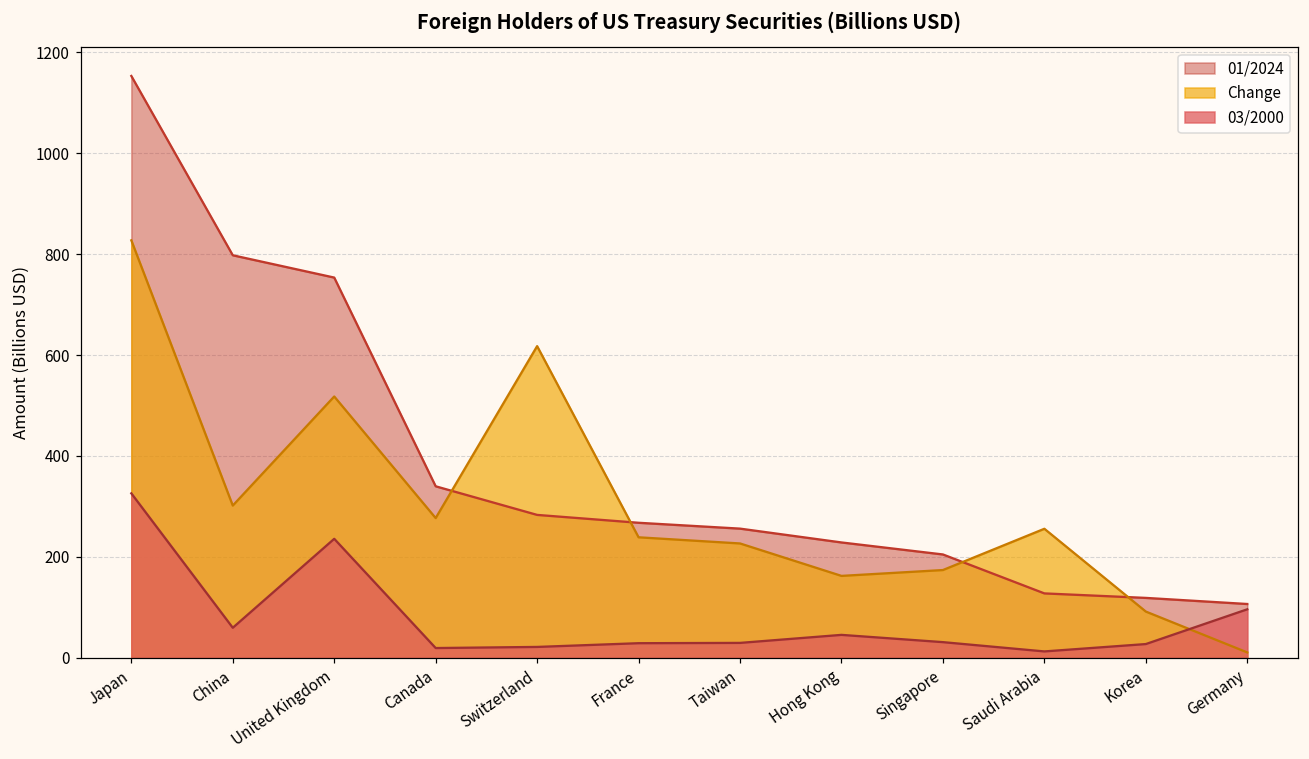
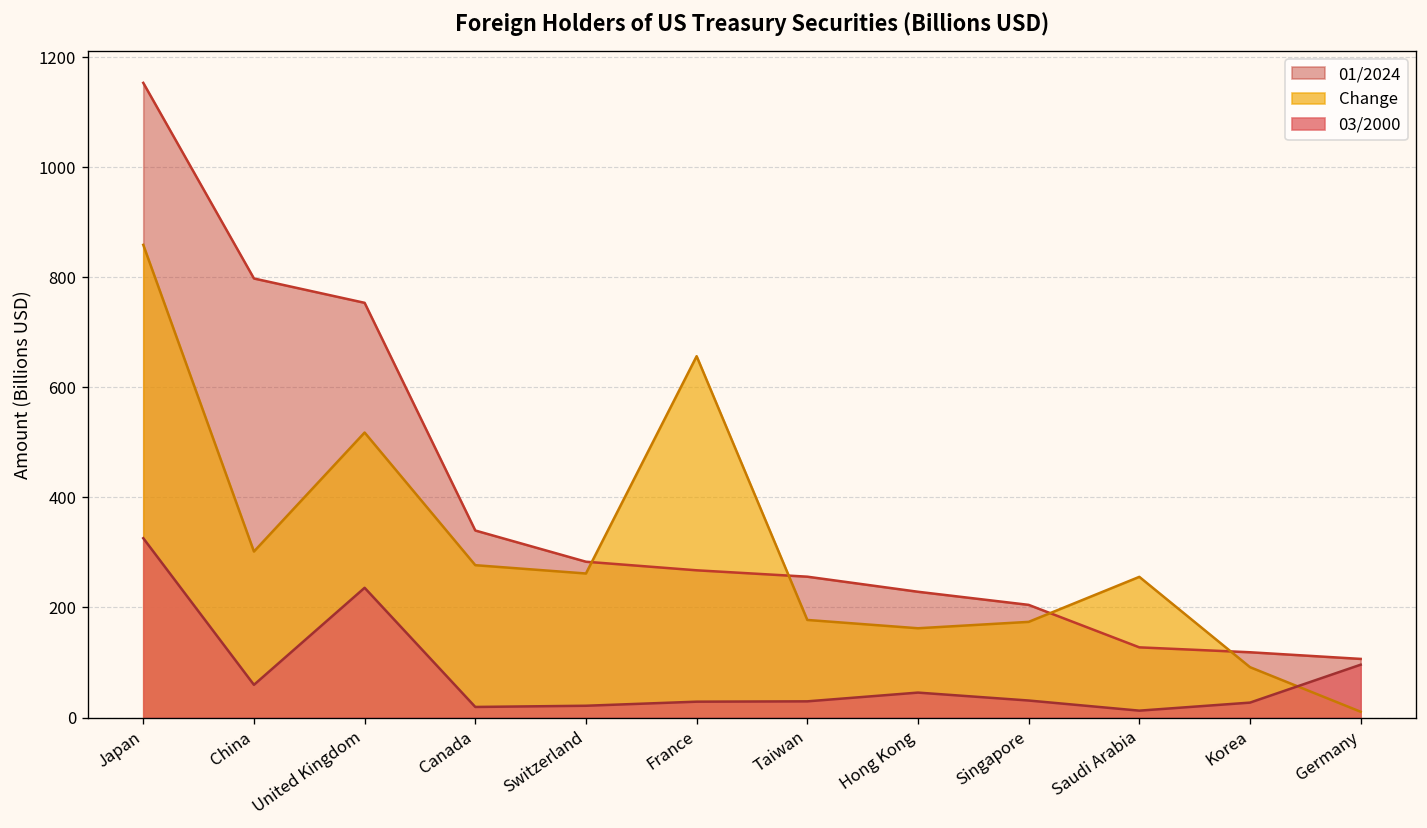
  {
    "Change": {
-     "Japan": 830,
+     "Japan": 860,
      "China": 300,
      "United Kingdom": 520,
      "Canada": 280,
-     "Switzerland": 620,
-     "France": 240,
-     "Taiwan": 230,
+     "Switzerland": 260,
+     "France": 660,
+     "Taiwan": 180,
      "Hong Kong": 160,
      "Singapore": 170,
      "Saudi Arabia": 260,
      "Korea": 90,
      "Germany": 10
    }
  }
